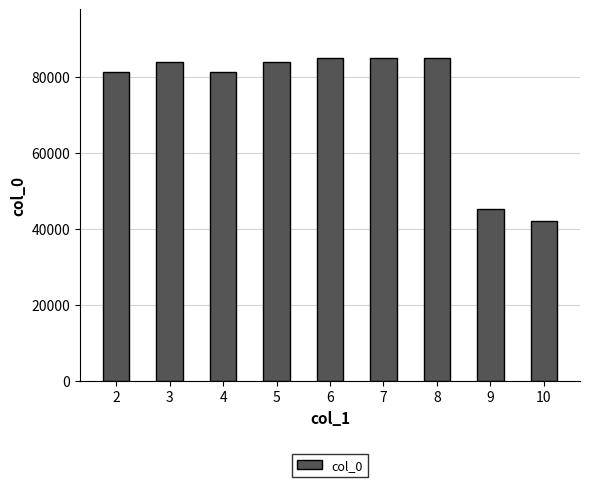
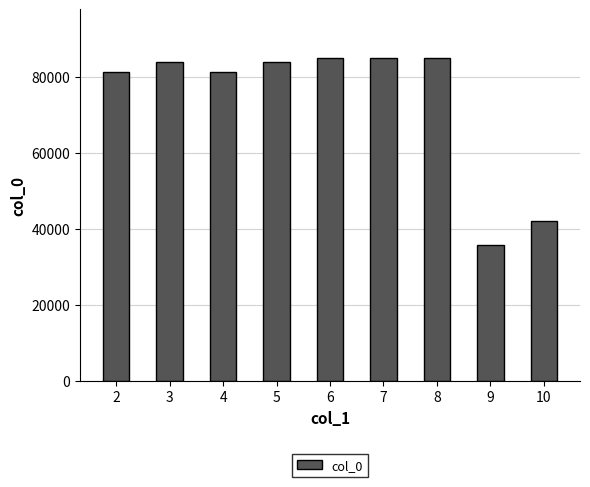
  {
    "2": 81000,
    "3": 84000,
    "4": 81000,
    "5": 84000,
    "6": 85000,
    "7": 85000,
    "8": 85000,
-   "9": 45000,
+   "9": 36000,
    "10": 42000
  }
